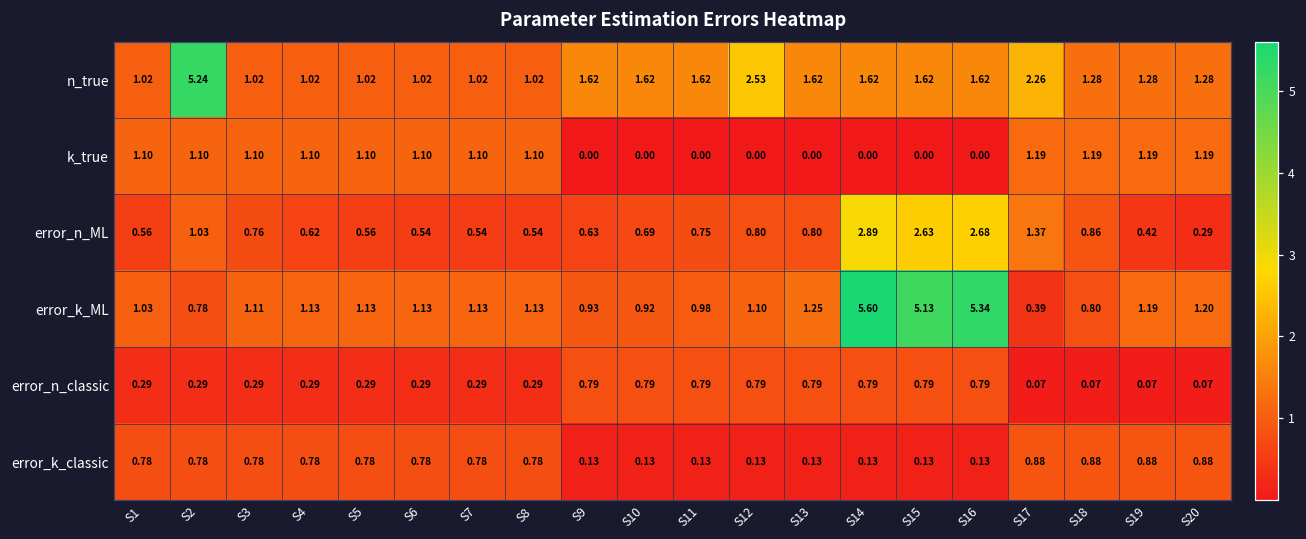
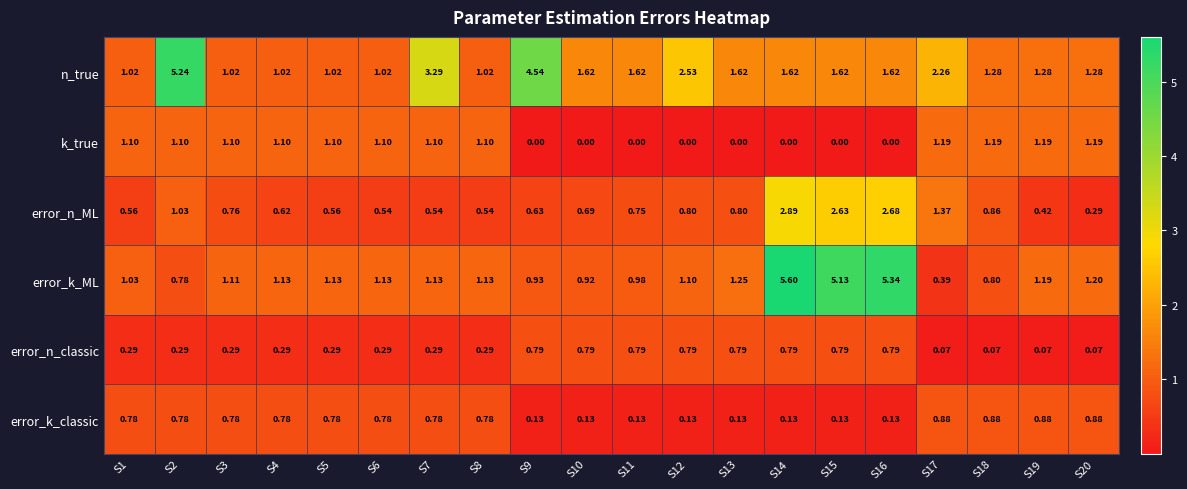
  {
    "n_true": {
      "S1": 1.02,
      "S2": 5.24,
      "S3": 1.02,
      "S4": 1.02,
      "S5": 1.02,
      "S6": 1.02,
-     "S7": 1.02,
+     "S7": 3.29,
      "S8": 1.02,
-     "S9": 1.62,
+     "S9": 4.54,
      "S10": 1.62,
      "S11": 1.62,
      "S12": 2.53,
      "S13": 1.62,
      "S14": 1.62,
      "S15": 1.62,
      "S16": 1.62,
      "S17": 2.26,
      "S18": 1.28,
      "S19": 1.28,
      "S20": 1.28
    },
    "k_true": {
      "S1": 1.10,
      "S2": 1.10,
      "S3": 1.10,
      "S4": 1.10,
      "S5": 1.10,
      "S6": 1.10,
      "S7": 1.10,
      "S8": 1.10,
      "S9": 0.00,
      "S10": 0.00,
      "S11": 0.00,
      "S12": 0.00,
      "S13": 0.00,
      "S14": 0.00,
      "S15": 0.00,
      "S16": 0.00,
      "S17": 1.19,
      "S18": 1.19,
      "S19": 1.19,
      "S20": 1.19
    },
    "error_n_ML": {
      "S1": 0.56,
      "S2": 1.03,
      "S3": 0.76,
      "S4": 0.62,
      "S5": 0.56,
      "S6": 0.54,
      "S7": 0.54,
      "S8": 0.54,
      "S9": 0.63,
      "S10": 0.69,
      "S11": 0.75,
      "S12": 0.80,
      "S13": 0.80,
      "S14": 2.89,
      "S15": 2.63,
      "S16": 2.68,
      "S17": 1.37,
      "S18": 0.86,
      "S19": 0.42,
      "S20": 0.29
    },
    "error_k_ML": {
      "S1": 1.03,
      "S2": 0.78,
      "S3": 1.11,
      "S4": 1.13,
      "S5": 1.13,
      "S6": 1.13,
      "S7": 1.13,
      "S8": 1.13,
      "S9": 0.93,
      "S10": 0.92,
      "S11": 0.98,
      "S12": 1.10,
      "S13": 1.25,
      "S14": 5.60,
      "S15": 5.13,
      "S16": 5.34,
      "S17": 0.39,
      "S18": 0.80,
      "S19": 1.19,
      "S20": 1.20
    },
    "error_n_classic": {
      "S1": 0.29,
      "S2": 0.29,
      "S3": 0.29,
      "S4": 0.29,
      "S5": 0.29,
      "S6": 0.29,
      "S7": 0.29,
      "S8": 0.29,
      "S9": 0.79,
      "S10": 0.79,
      "S11": 0.79,
      "S12": 0.79,
      "S13": 0.79,
      "S14": 0.79,
      "S15": 0.79,
      "S16": 0.79,
      "S17": 0.07,
      "S18": 0.07,
      "S19": 0.07,
      "S20": 0.07
    },
    "error_k_classic": {
      "S1": 0.78,
      "S2": 0.78,
      "S3": 0.78,
      "S4": 0.78,
      "S5": 0.78,
      "S6": 0.78,
      "S7": 0.78,
      "S8": 0.78,
      "S9": 0.13,
      "S10": 0.13,
      "S11": 0.13,
      "S12": 0.13,
      "S13": 0.13,
      "S14": 0.13,
      "S15": 0.13,
      "S16": 0.13,
      "S17": 0.88,
      "S18": 0.88,
      "S19": 0.88,
      "S20": 0.88
    }
  }
